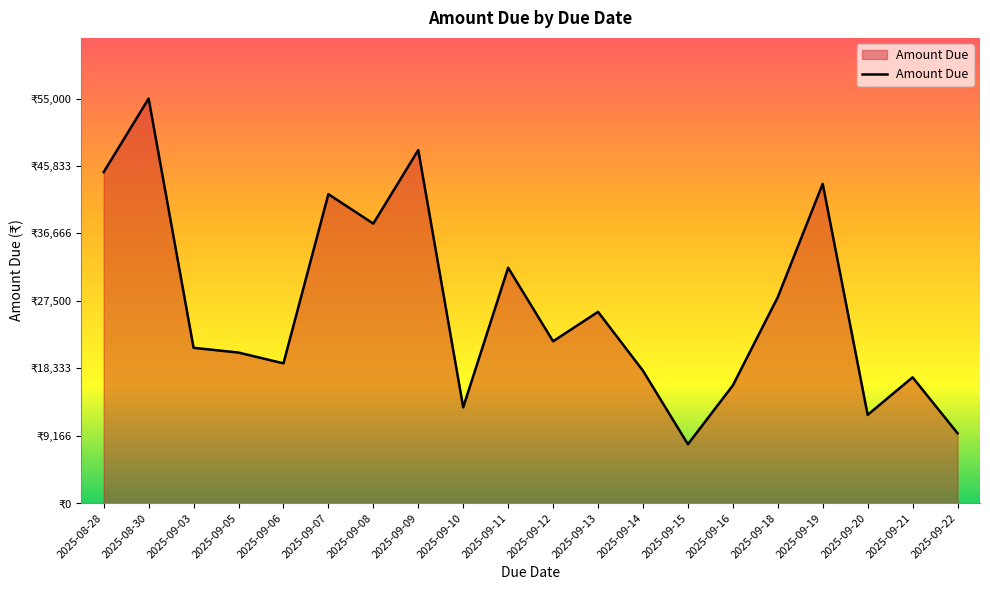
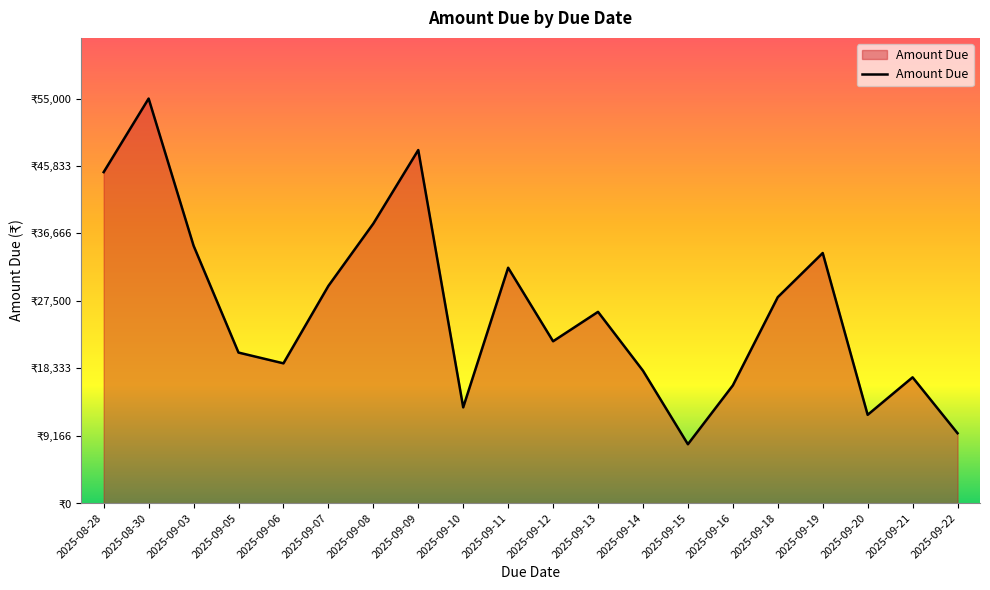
  {
    "2025-08-28": "₹45,000",
    "2025-08-30": "₹55,000",
-   "2025-09-03": "₹21,000",
+   "2025-09-03": "₹35,000",
    "2025-09-05": "₹20,000",
    "2025-09-06": "₹19,000",
-   "2025-09-07": "₹42,000",
+   "2025-09-07": "₹30,000",
    "2025-09-08": "₹38,000",
    "2025-09-09": "₹48,000",
    "2025-09-10": "₹13,000",
    "2025-09-11": "₹32,000",
    "2025-09-12": "₹22,000",
    "2025-09-13": "₹26,000",
    "2025-09-14": "₹18,000",
    "2025-09-15": "₹8,000",
    "2025-09-16": "₹16,000",
    "2025-09-18": "₹28,000",
-   "2025-09-19": "₹43,000",
+   "2025-09-19": "₹34,000",
    "2025-09-20": "₹12,000",
    "2025-09-21": "₹17,000",
    "2025-09-22": "₹10,000"
  }
